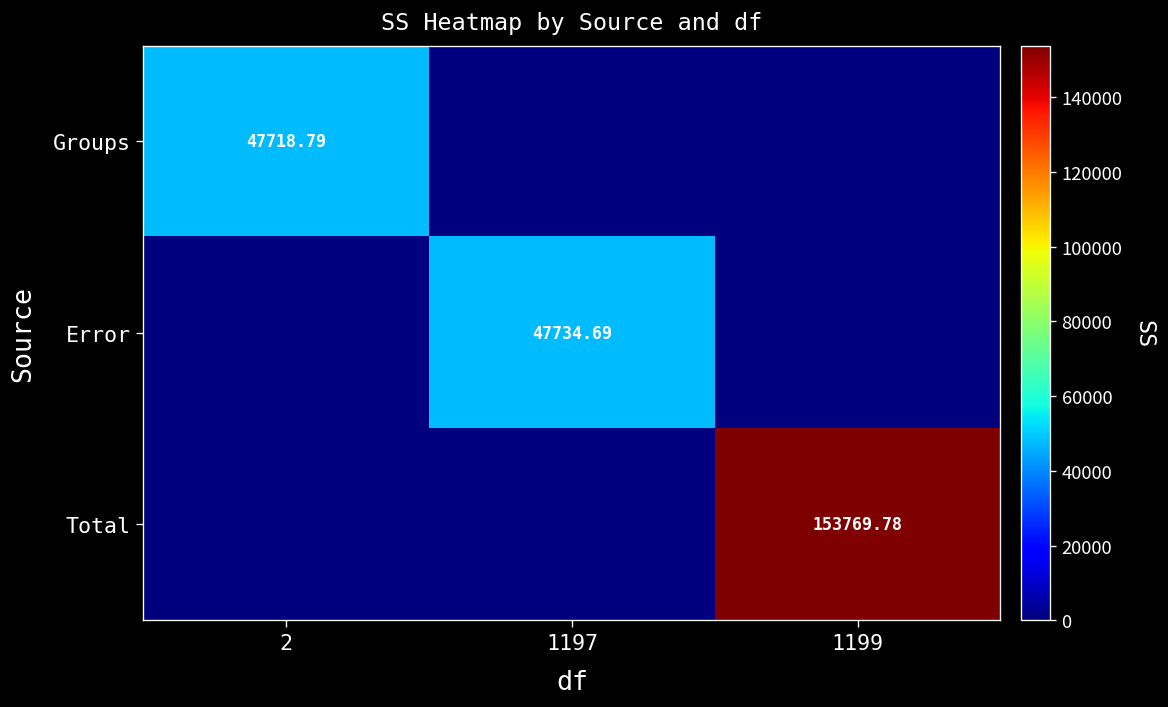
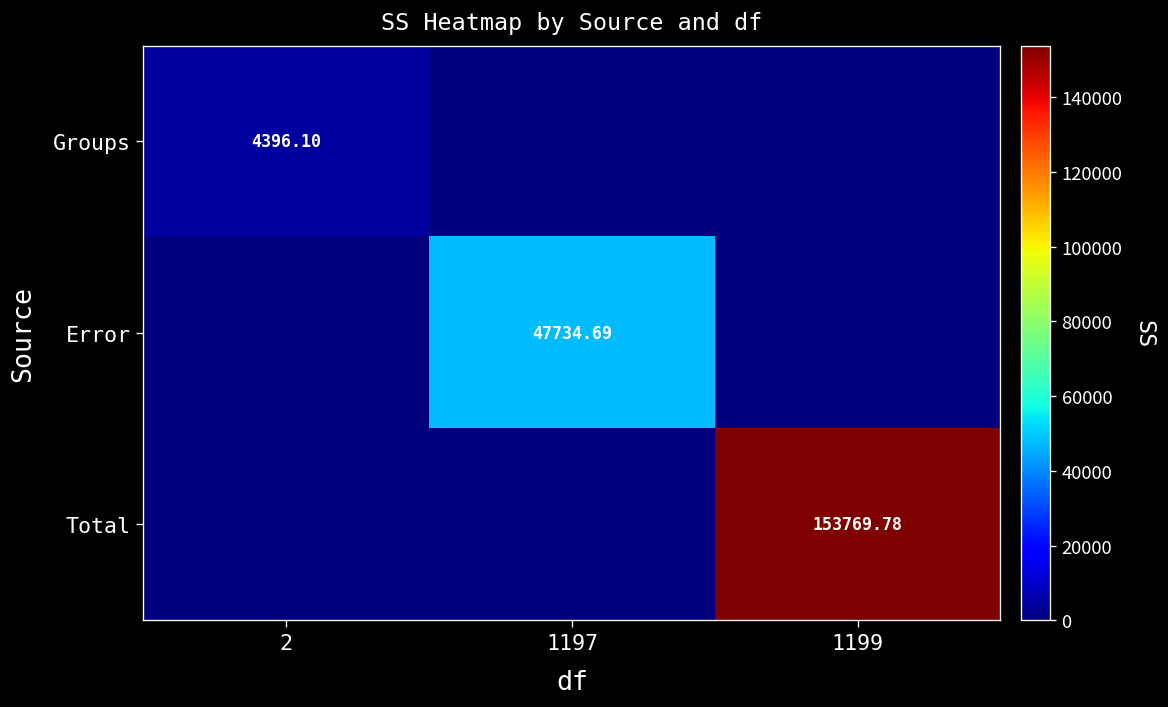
  {
    "Groups": {
-     "2": 47718.79
+     "2": 4396.10
    },
    "Error": {
      "1197": 47734.69
    },
    "Total": {
      "1199": 153769.78
    }
  }
